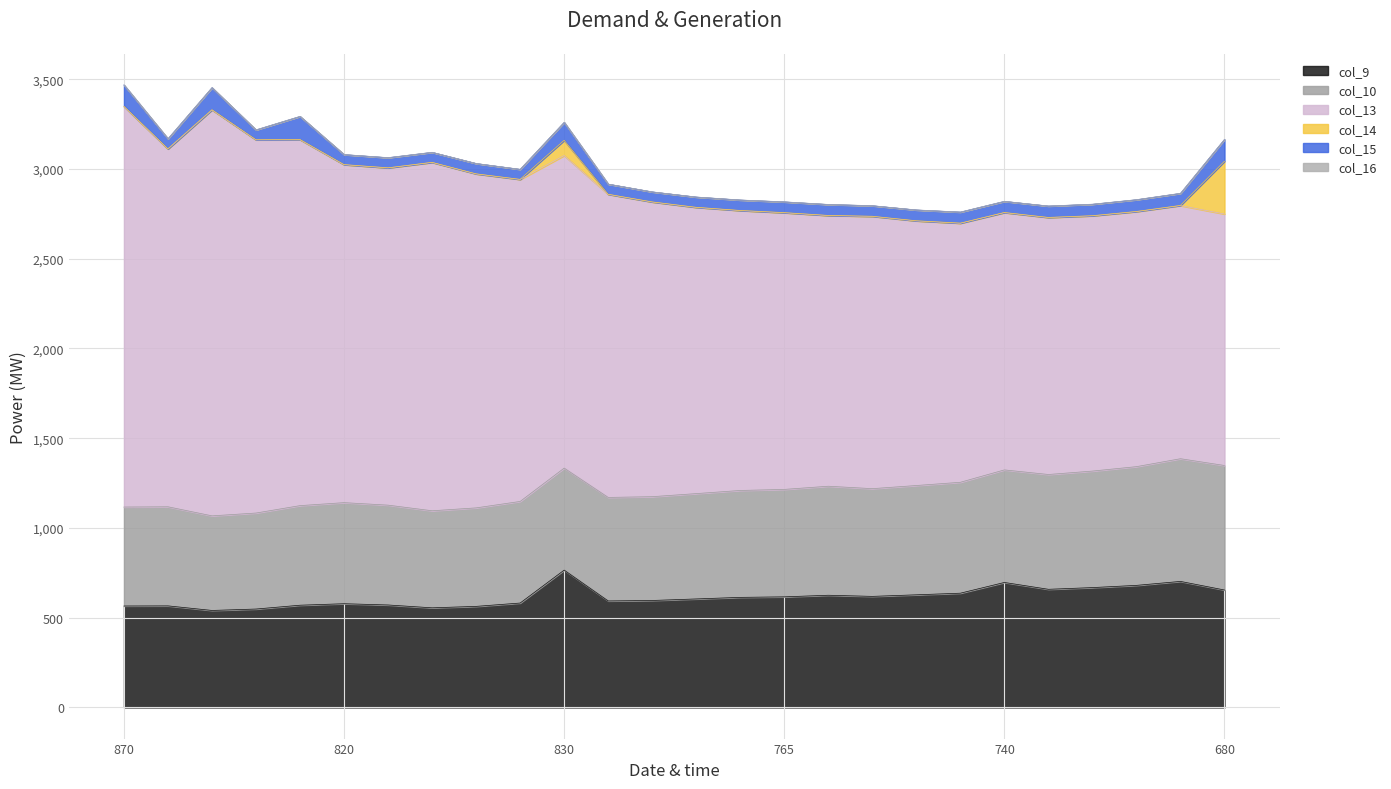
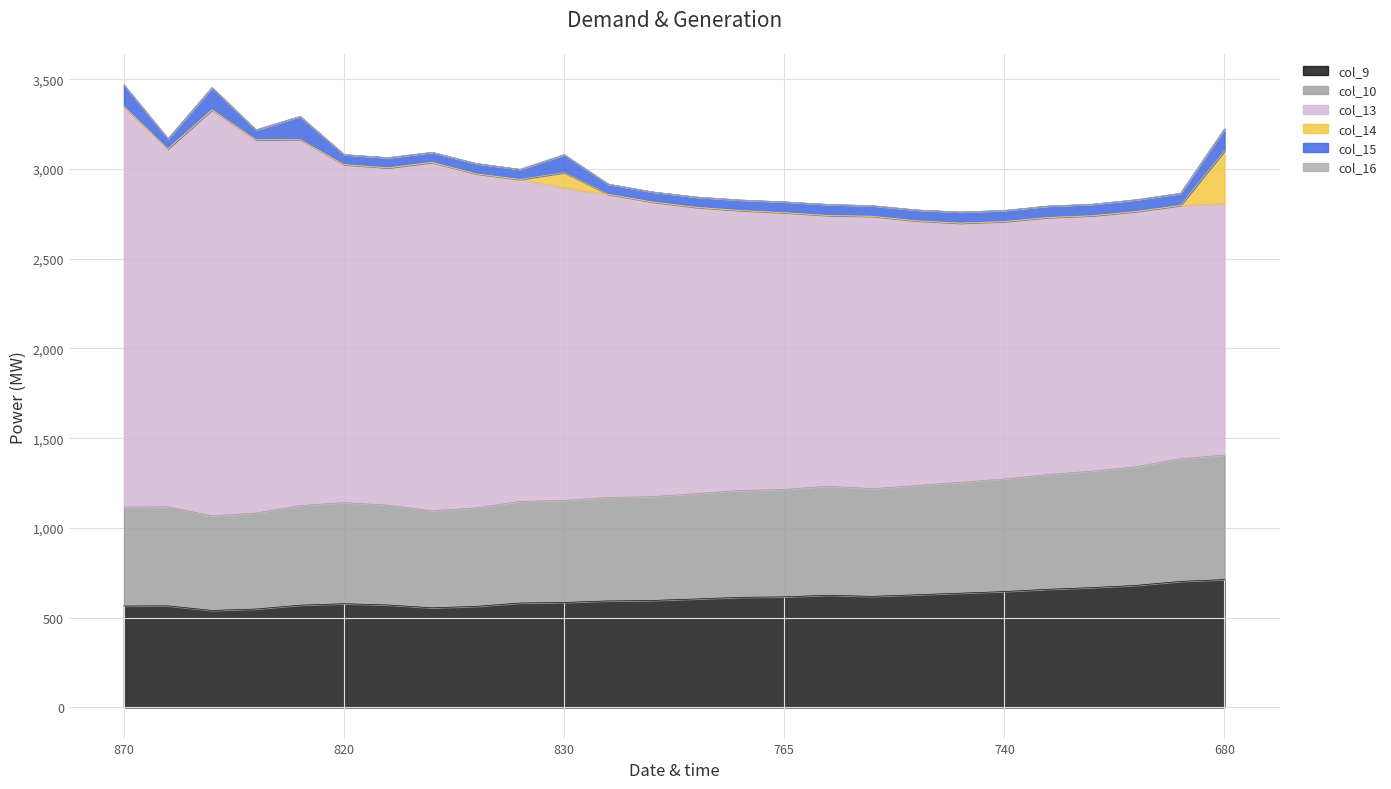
  {
    "col_9": {
      "870": 570,
      "820": 580,
-     "830": 770,
+     "830": 580,
      "765": 620,
-     "740": 700,
-     "680": 650
+     "740": 650,
+     "680": 710
    },
    "col_14": {
      "830": 90,
      "680": 290
    }
  }
